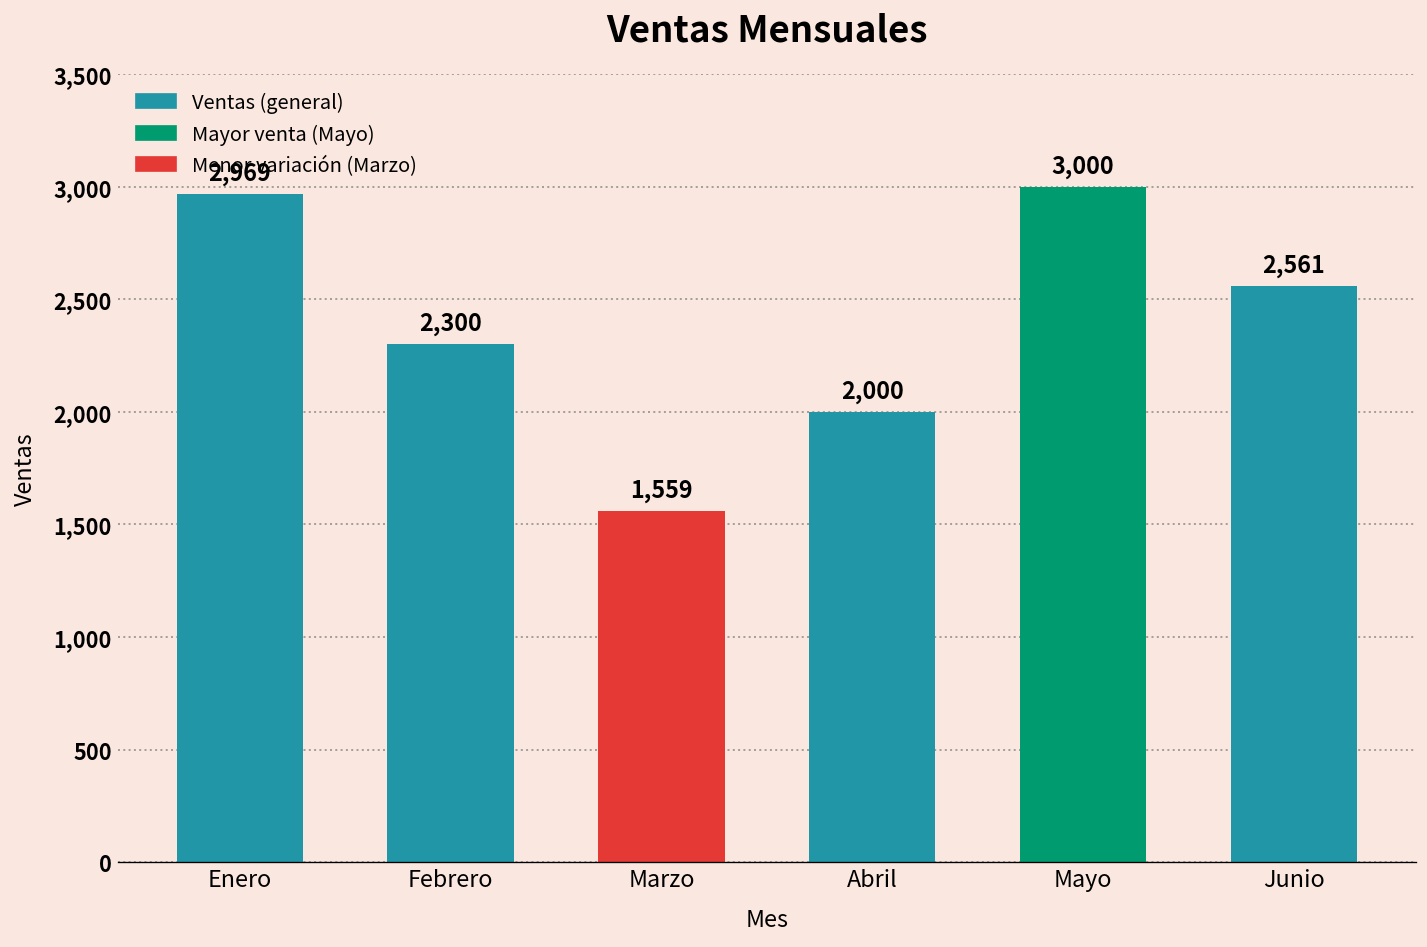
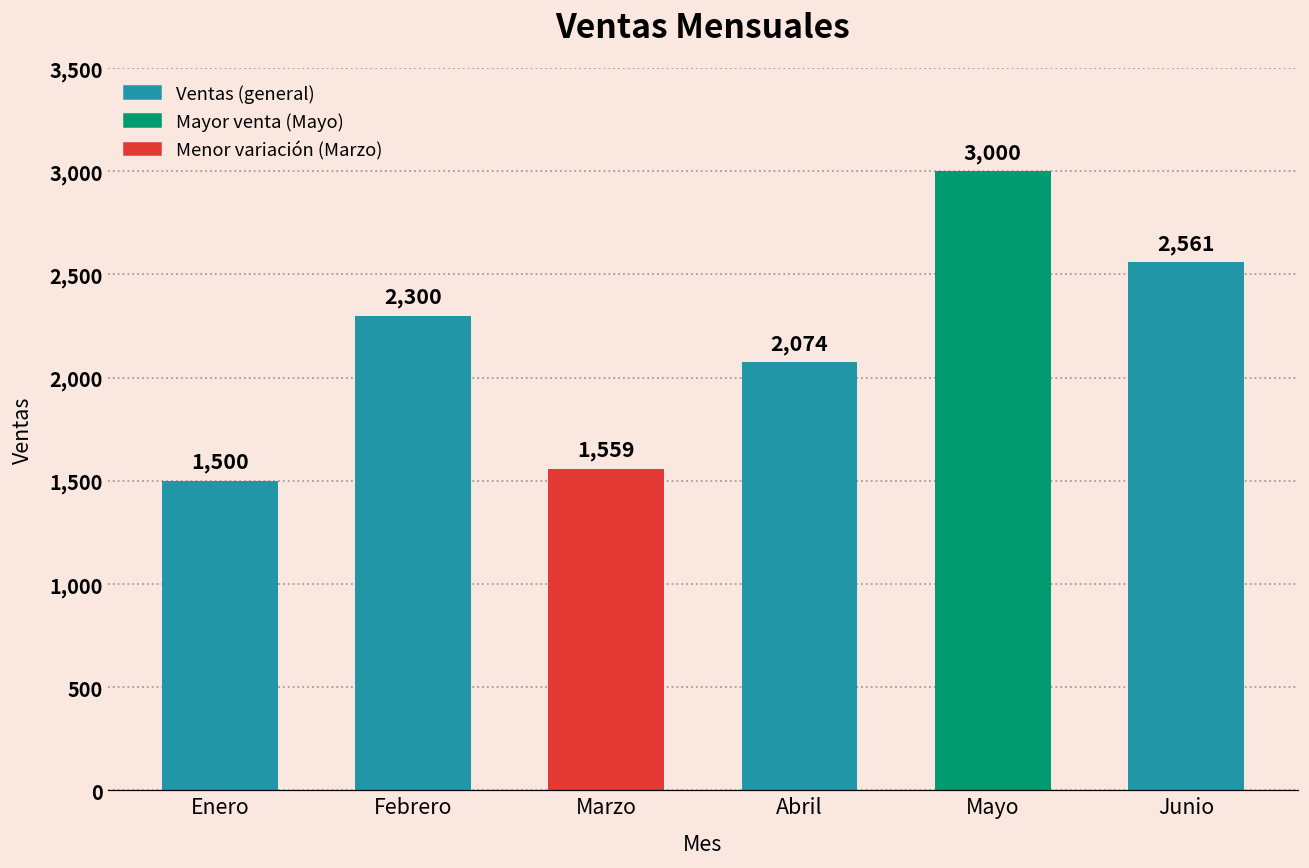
  {
-   "Enero": "2,969",
+   "Enero": "1,500",
    "Febrero": "2,300",
    "Marzo": "1,559",
-   "Abril": "2,000",
+   "Abril": "2,074",
    "Mayo": "3,000",
    "Junio": "2,561"
  }
